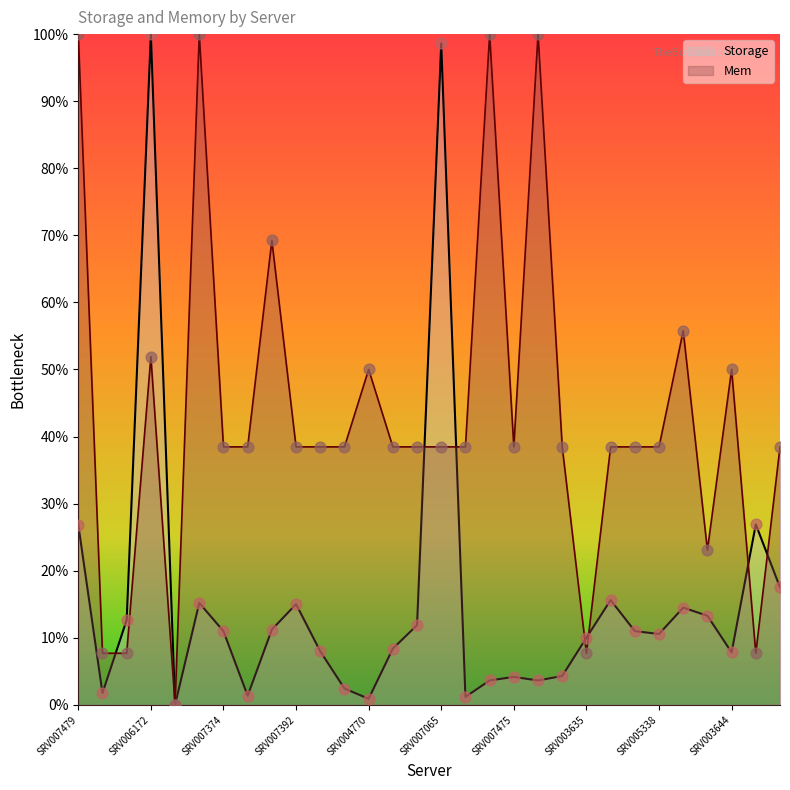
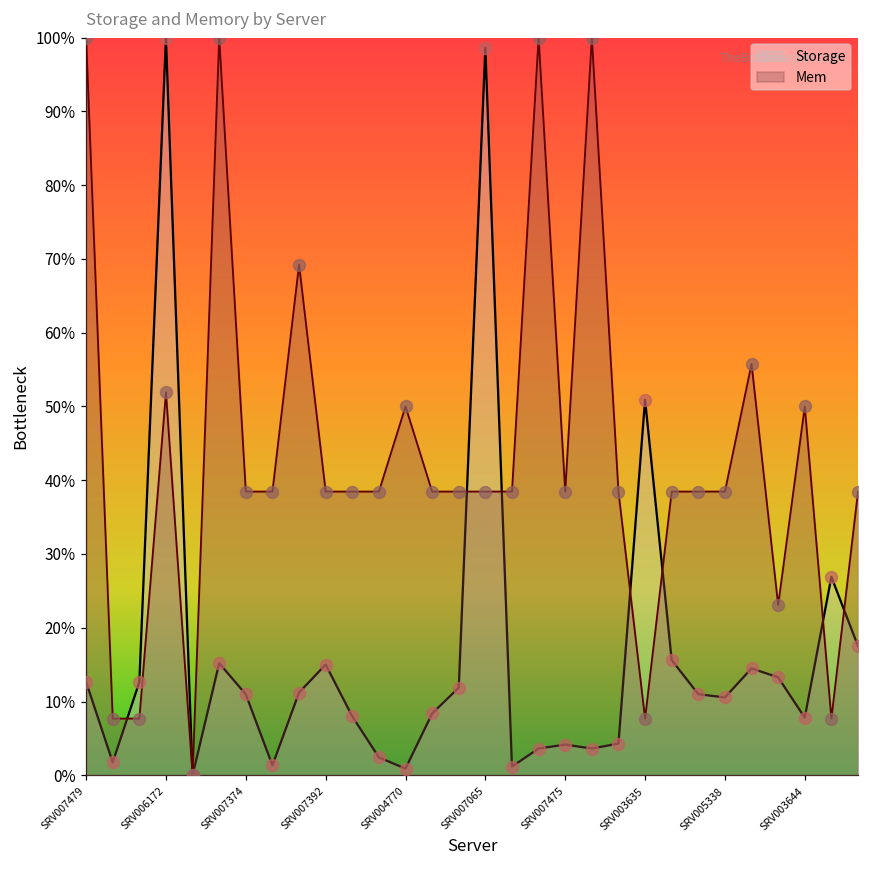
  {
    "Storage": {
-     "SRV007479": "27%",
+     "SRV007479": "13%",
      "SRV006172": "100%",
      "SRV007374": "11%",
      "SRV007392": "15%",
      "SRV004770": "1%",
      "SRV007065": "99%",
      "SRV007475": "4%",
-     "SRV003635": "10%",
+     "SRV003635": "51%",
      "SRV005338": "11%",
      "SRV003644": "8%"
    },
    "Mem": {
      "SRV007479": "100%",
      "SRV006172": "52%",
      "SRV007374": "38%",
      "SRV007392": "38%",
      "SRV004770": "50%",
      "SRV007065": "38%",
      "SRV007475": "38%",
      "SRV003635": "8%",
      "SRV005338": "38%",
      "SRV003644": "50%"
    }
  }
